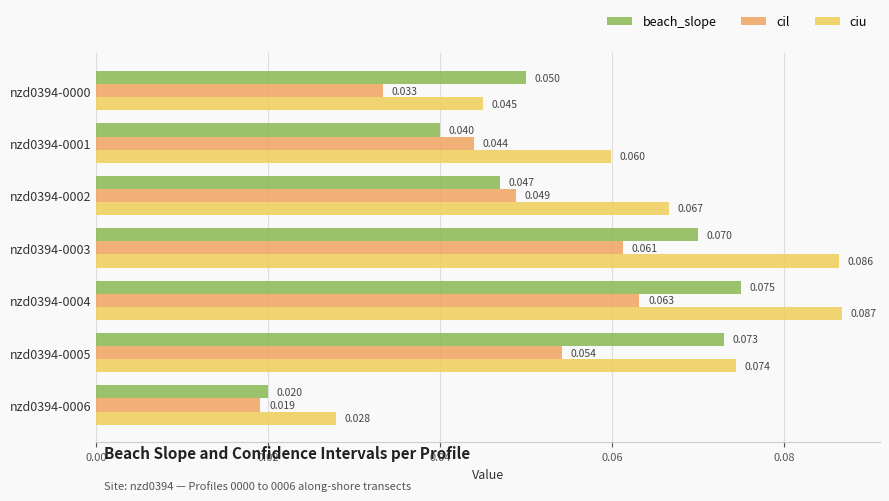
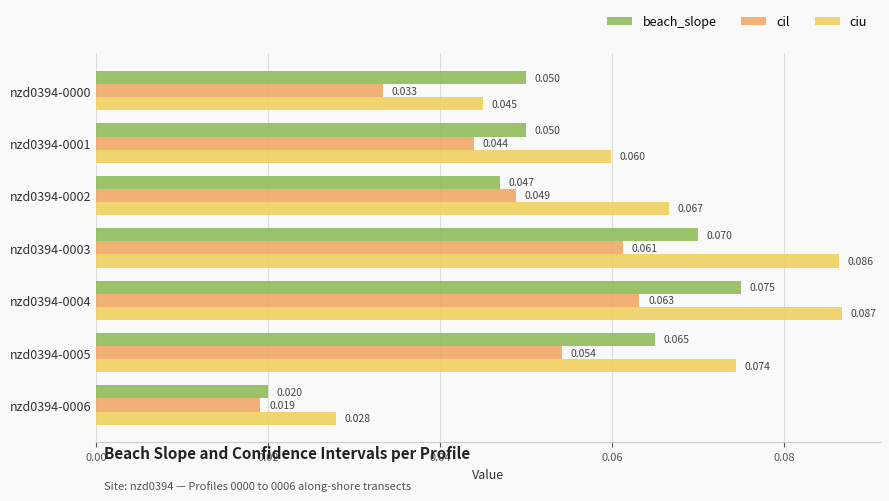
  {
    "beach_slope": {
      "nzd0394-0000": 0.050,
-     "nzd0394-0001": 0.040,
+     "nzd0394-0001": 0.050,
      "nzd0394-0002": 0.047,
      "nzd0394-0003": 0.070,
      "nzd0394-0004": 0.075,
-     "nzd0394-0005": 0.073,
+     "nzd0394-0005": 0.065,
      "nzd0394-0006": 0.020
    }
  }
